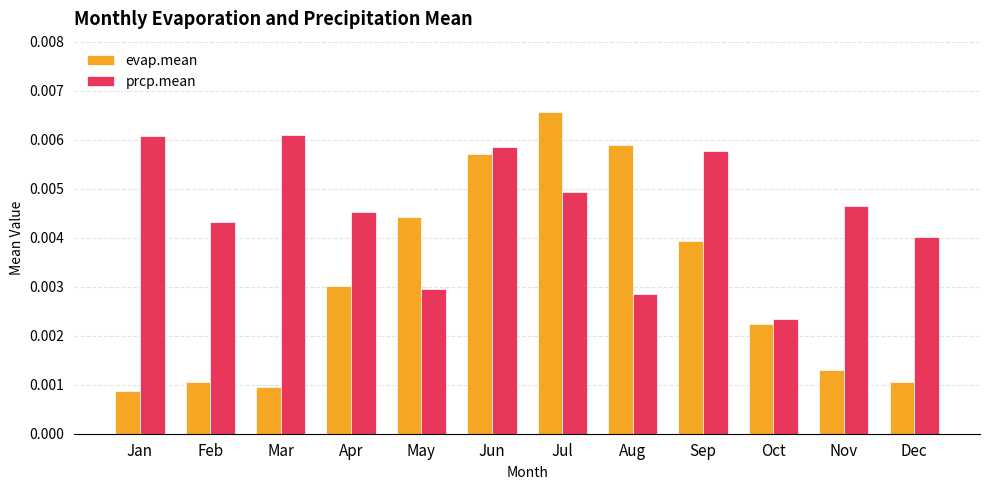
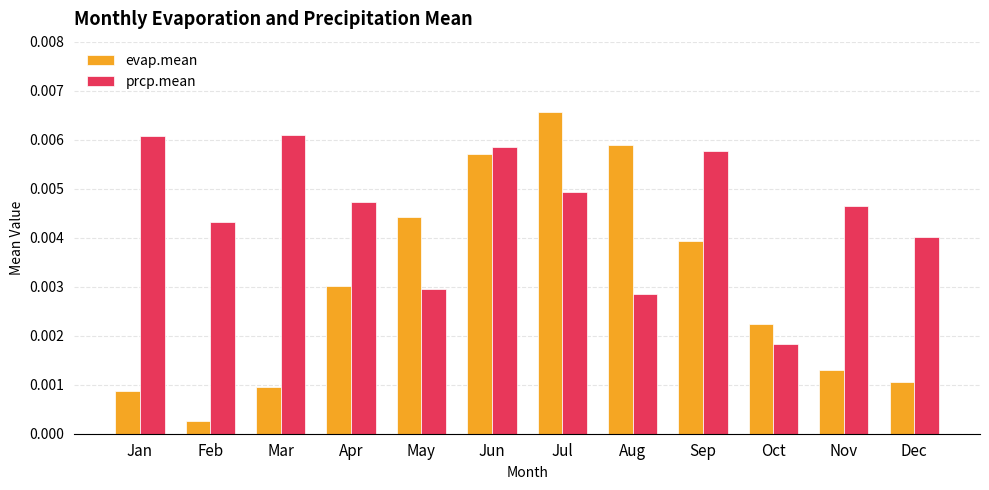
  {
    "evap.mean": {
      "Jan": 0.0009,
-     "Feb": 0.0011,
+     "Feb": 0.0003,
      "Mar": 0.0010,
      "Apr": 0.0030,
      "May": 0.0044,
      "Jun": 0.0057,
      "Jul": 0.0066,
      "Aug": 0.0059,
      "Sep": 0.0039,
      "Oct": 0.0022,
      "Nov": 0.0013,
      "Dec": 0.0010
    },
    "prcp.mean": {
      "Jan": 0.0061,
      "Feb": 0.0043,
      "Mar": 0.0061,
-     "Apr": 0.0045,
+     "Apr": 0.0047,
      "May": 0.0030,
      "Jun": 0.0059,
      "Jul": 0.0049,
      "Aug": 0.0029,
      "Sep": 0.0058,
-     "Oct": 0.0024,
+     "Oct": 0.0018,
      "Nov": 0.0047,
      "Dec": 0.0040
    }
  }
